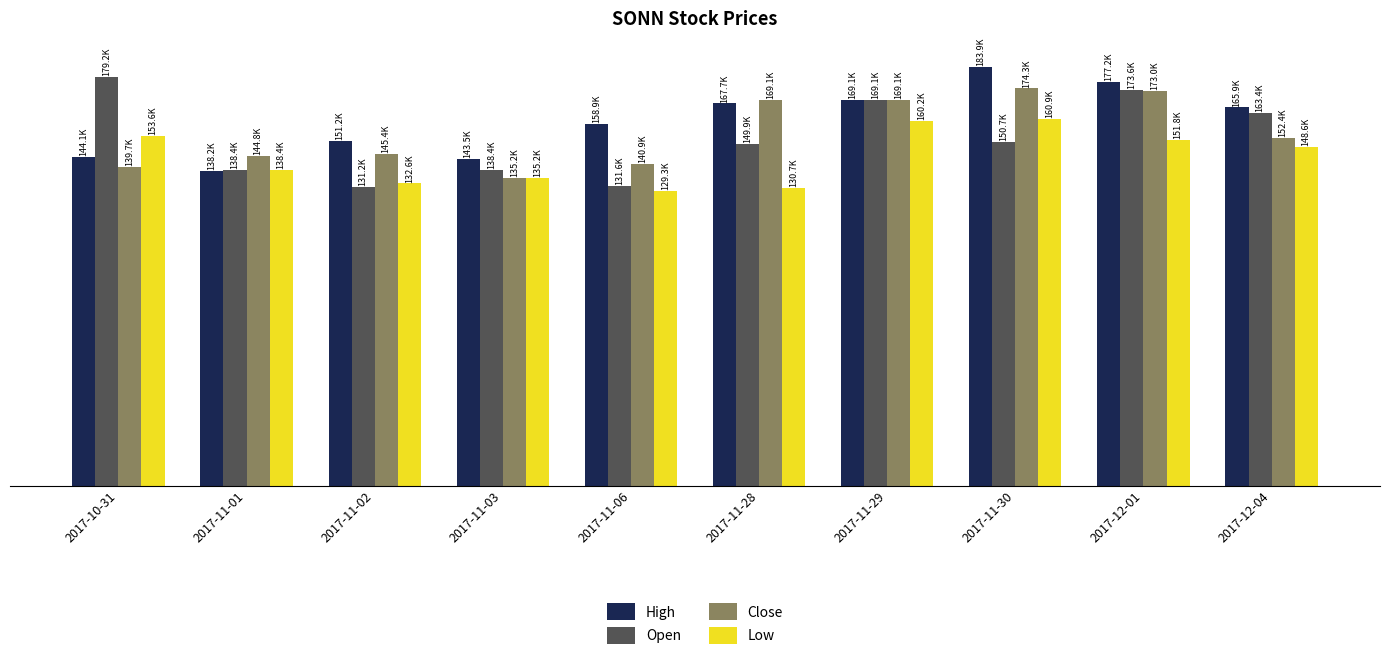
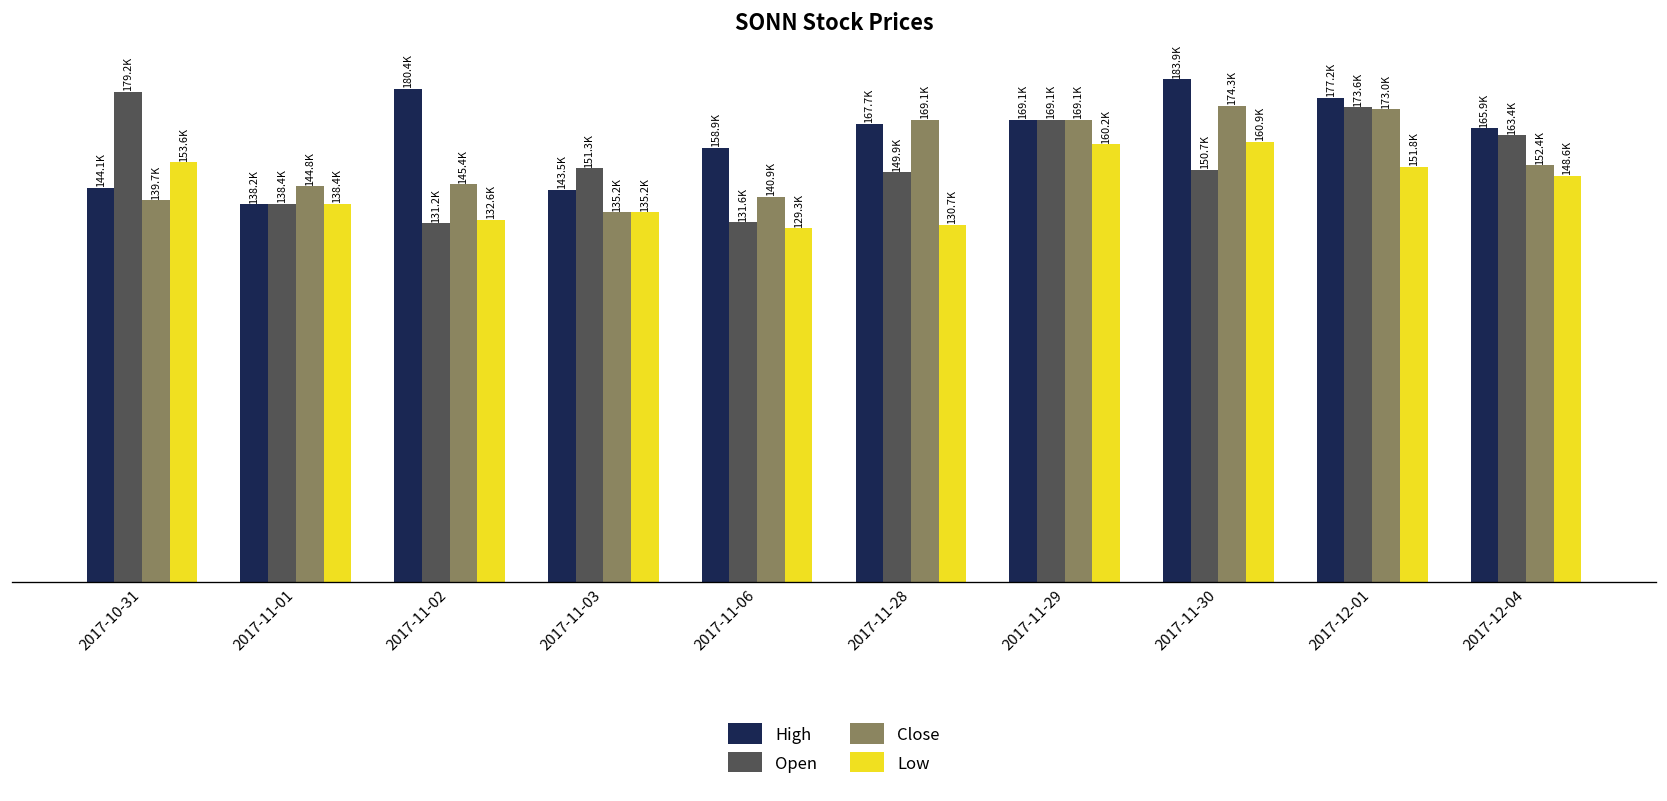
  {
    "High": {
      "2017-10-31": "144.1K",
      "2017-11-01": "138.2K",
-     "2017-11-02": "151.2K",
+     "2017-11-02": "180.4K",
      "2017-11-03": "143.5K",
      "2017-11-06": "158.9K",
      "2017-11-28": "167.7K",
      "2017-11-29": "169.1K",
      "2017-11-30": "183.9K",
      "2017-12-01": "177.2K",
      "2017-12-04": "165.9K"
    },
    "Open": {
      "2017-10-31": "179.2K",
      "2017-11-01": "138.4K",
      "2017-11-02": "131.2K",
-     "2017-11-03": "138.4K",
+     "2017-11-03": "151.3K",
      "2017-11-06": "131.6K",
      "2017-11-28": "149.9K",
      "2017-11-29": "169.1K",
      "2017-11-30": "150.7K",
      "2017-12-01": "173.6K",
      "2017-12-04": "163.4K"
    },
    "Close": {
      "2017-10-31": "139.7K",
      "2017-11-01": "144.8K",
      "2017-11-02": "145.4K",
      "2017-11-03": "135.2K",
      "2017-11-06": "140.9K",
      "2017-11-28": "169.1K",
      "2017-11-29": "169.1K",
      "2017-11-30": "174.3K",
      "2017-12-01": "173.0K",
      "2017-12-04": "152.4K"
    },
    "Low": {
      "2017-10-31": "153.6K",
      "2017-11-01": "138.4K",
      "2017-11-02": "132.6K",
      "2017-11-03": "135.2K",
      "2017-11-06": "129.3K",
      "2017-11-28": "130.7K",
      "2017-11-29": "160.2K",
      "2017-11-30": "160.9K",
      "2017-12-01": "151.8K",
      "2017-12-04": "148.6K"
    }
  }
